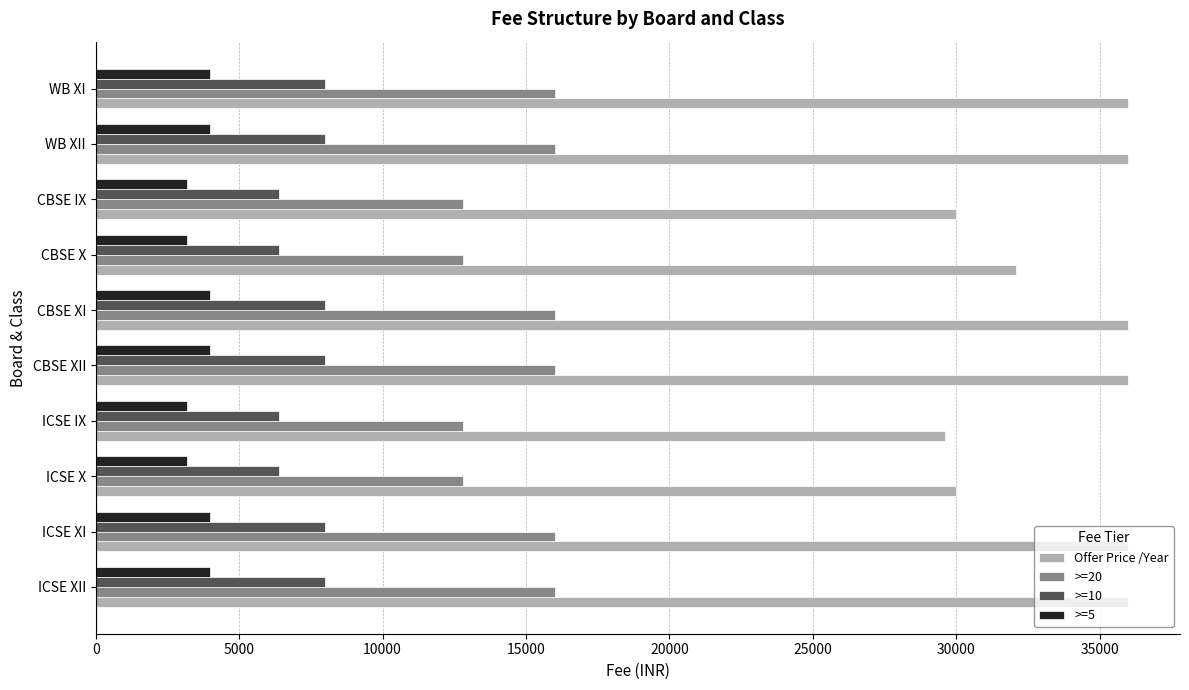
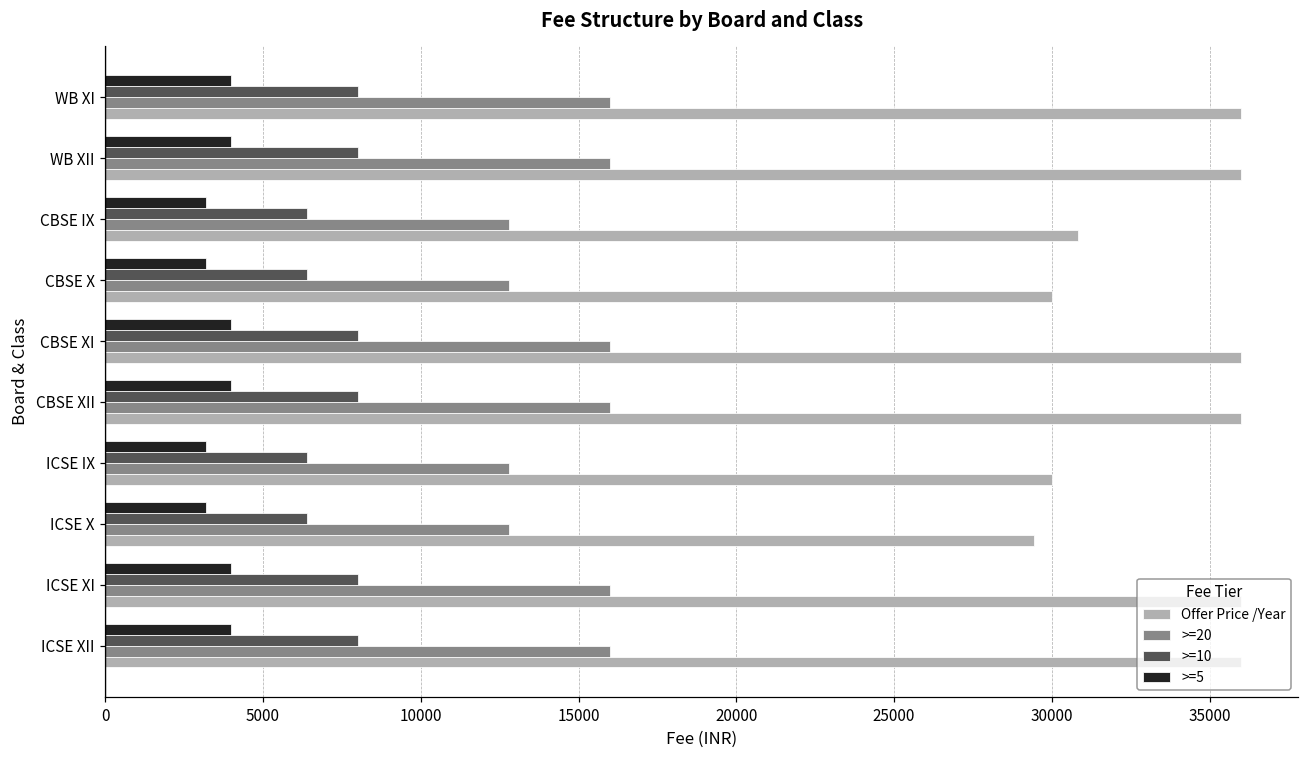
  {
    "Offer Price /Year": {
      "WB XI": 36000,
      "WB XII": 36000,
-     "CBSE IX": 30000,
-     "CBSE X": 32100,
+     "CBSE IX": 30800,
+     "CBSE X": 30000,
      "CBSE XI": 36000,
      "CBSE XII": 36000,
-     "ICSE IX": 29600,
-     "ICSE X": 30000
+     "ICSE IX": 30000,
+     "ICSE X": 29400
    },
    ">=20": {
      "WB XI": 16000,
      "WB XII": 16000,
      "CBSE IX": 12800,
      "CBSE X": 12800,
      "CBSE XI": 16000,
      "CBSE XII": 16000,
      "ICSE IX": 12800,
      "ICSE X": 12800,
      "ICSE XI": 16000,
      "ICSE XII": 16000
    },
    ">=10": {
      "WB XI": 8000,
      "WB XII": 8000,
      "CBSE IX": 6400,
      "CBSE X": 6400,
      "CBSE XI": 8000,
      "CBSE XII": 8000,
      "ICSE IX": 6400,
      "ICSE X": 6400,
      "ICSE XI": 8000,
      "ICSE XII": 8000
    },
    ">=5": {
      "WB XI": 4000,
      "WB XII": 4000,
      "CBSE IX": 3200,
      "CBSE X": 3200,
      "CBSE XI": 4000,
      "CBSE XII": 4000,
      "ICSE IX": 3200,
      "ICSE X": 3200,
      "ICSE XI": 4000,
      "ICSE XII": 4000
    }
  }
